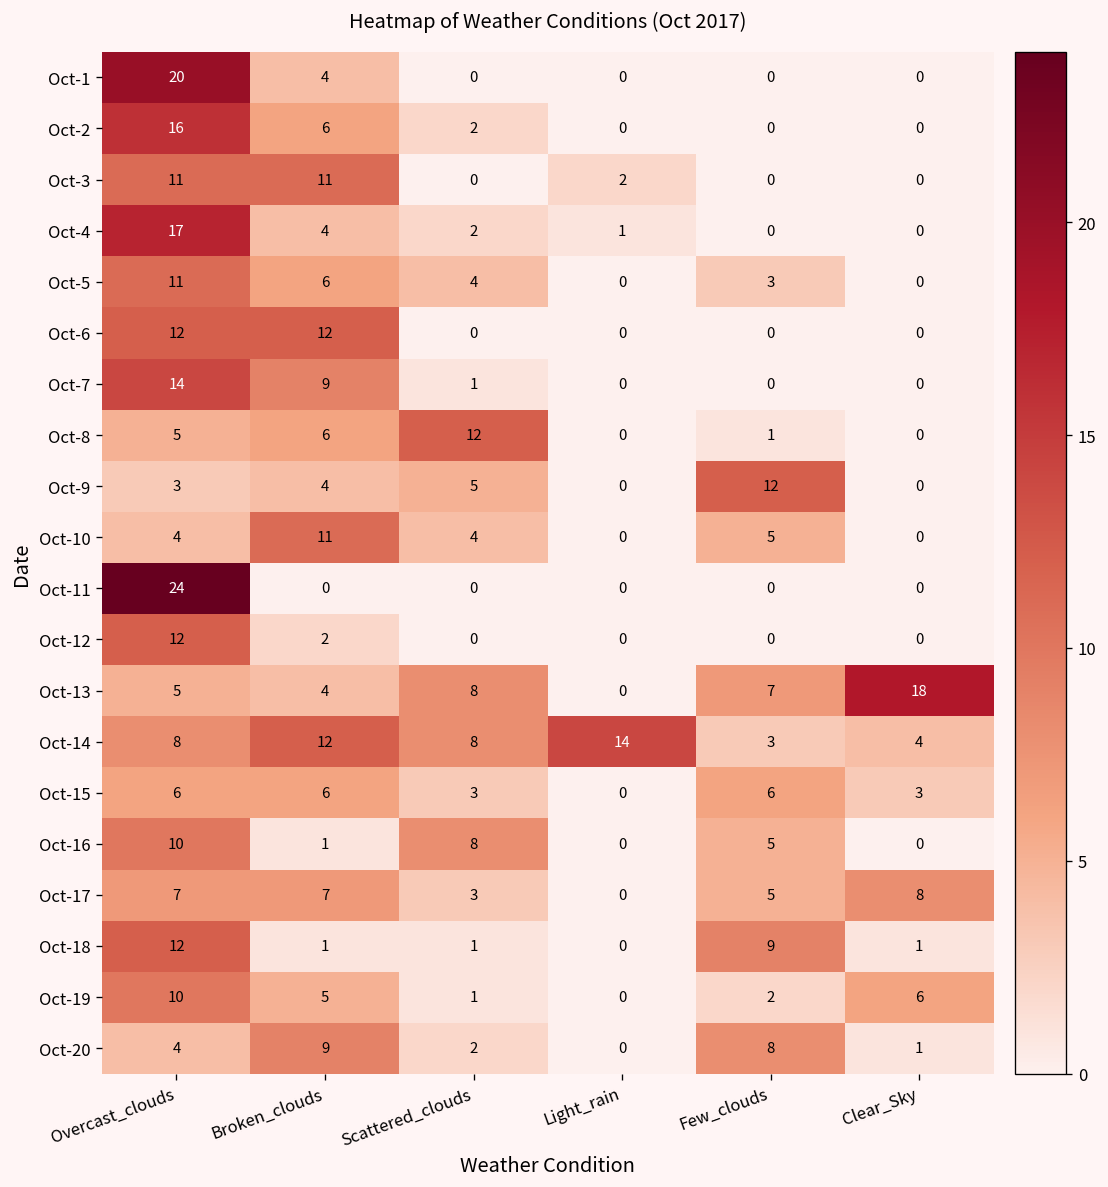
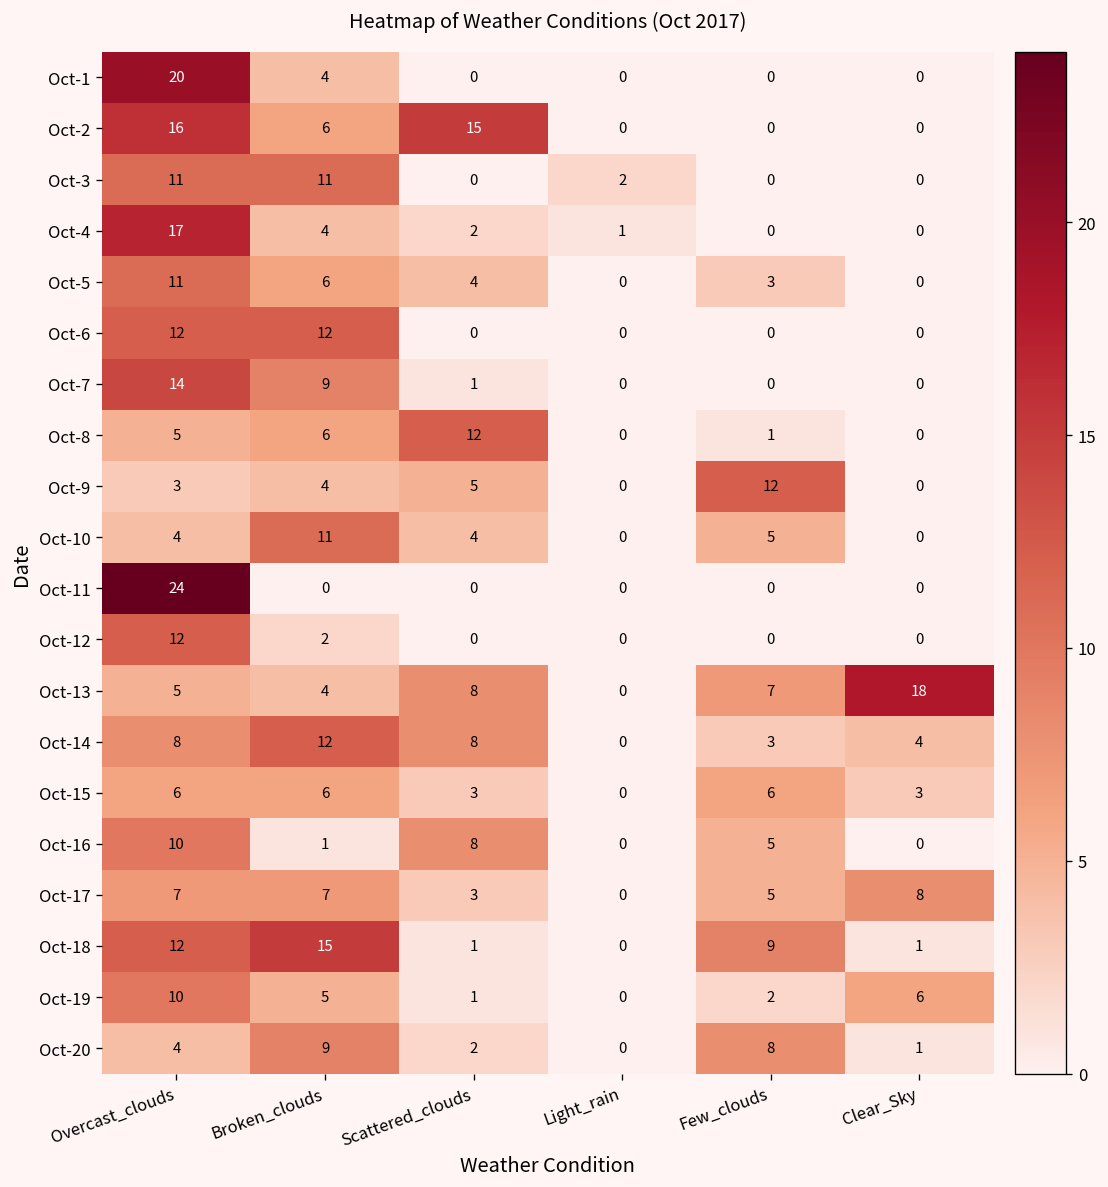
  {
    "Oct-1": {
      "Overcast_clouds": 20,
      "Broken_clouds": 4,
      "Scattered_clouds": 0,
      "Light_rain": 0,
      "Few_clouds": 0,
      "Clear_Sky": 0
    },
    "Oct-2": {
      "Overcast_clouds": 16,
      "Broken_clouds": 6,
-     "Scattered_clouds": 2,
+     "Scattered_clouds": 15,
      "Light_rain": 0,
      "Few_clouds": 0,
      "Clear_Sky": 0
    },
    "Oct-3": {
      "Overcast_clouds": 11,
      "Broken_clouds": 11,
      "Scattered_clouds": 0,
      "Light_rain": 2,
      "Few_clouds": 0,
      "Clear_Sky": 0
    },
    "Oct-4": {
      "Overcast_clouds": 17,
      "Broken_clouds": 4,
      "Scattered_clouds": 2,
      "Light_rain": 1,
      "Few_clouds": 0,
      "Clear_Sky": 0
    },
    "Oct-5": {
      "Overcast_clouds": 11,
      "Broken_clouds": 6,
      "Scattered_clouds": 4,
      "Light_rain": 0,
      "Few_clouds": 3,
      "Clear_Sky": 0
    },
    "Oct-6": {
      "Overcast_clouds": 12,
      "Broken_clouds": 12,
      "Scattered_clouds": 0,
      "Light_rain": 0,
      "Few_clouds": 0,
      "Clear_Sky": 0
    },
    "Oct-7": {
      "Overcast_clouds": 14,
      "Broken_clouds": 9,
      "Scattered_clouds": 1,
      "Light_rain": 0,
      "Few_clouds": 0,
      "Clear_Sky": 0
    },
    "Oct-8": {
      "Overcast_clouds": 5,
      "Broken_clouds": 6,
      "Scattered_clouds": 12,
      "Light_rain": 0,
      "Few_clouds": 1,
      "Clear_Sky": 0
    },
    "Oct-9": {
      "Overcast_clouds": 3,
      "Broken_clouds": 4,
      "Scattered_clouds": 5,
      "Light_rain": 0,
      "Few_clouds": 12,
      "Clear_Sky": 0
    },
    "Oct-10": {
      "Overcast_clouds": 4,
      "Broken_clouds": 11,
      "Scattered_clouds": 4,
      "Light_rain": 0,
      "Few_clouds": 5,
      "Clear_Sky": 0
    },
    "Oct-11": {
      "Overcast_clouds": 24,
      "Broken_clouds": 0,
      "Scattered_clouds": 0,
      "Light_rain": 0,
      "Few_clouds": 0,
      "Clear_Sky": 0
    },
    "Oct-12": {
      "Overcast_clouds": 12,
      "Broken_clouds": 2,
      "Scattered_clouds": 0,
      "Light_rain": 0,
      "Few_clouds": 0,
      "Clear_Sky": 0
    },
    "Oct-13": {
      "Overcast_clouds": 5,
      "Broken_clouds": 4,
      "Scattered_clouds": 8,
      "Light_rain": 0,
      "Few_clouds": 7,
      "Clear_Sky": 18
    },
    "Oct-14": {
      "Overcast_clouds": 8,
      "Broken_clouds": 12,
      "Scattered_clouds": 8,
-     "Light_rain": 14,
+     "Light_rain": 0,
      "Few_clouds": 3,
      "Clear_Sky": 4
    },
    "Oct-15": {
      "Overcast_clouds": 6,
      "Broken_clouds": 6,
      "Scattered_clouds": 3,
      "Light_rain": 0,
      "Few_clouds": 6,
      "Clear_Sky": 3
    },
    "Oct-16": {
      "Overcast_clouds": 10,
      "Broken_clouds": 1,
      "Scattered_clouds": 8,
      "Light_rain": 0,
      "Few_clouds": 5,
      "Clear_Sky": 0
    },
    "Oct-17": {
      "Overcast_clouds": 7,
      "Broken_clouds": 7,
      "Scattered_clouds": 3,
      "Light_rain": 0,
      "Few_clouds": 5,
      "Clear_Sky": 8
    },
    "Oct-18": {
      "Overcast_clouds": 12,
-     "Broken_clouds": 1,
+     "Broken_clouds": 15,
      "Scattered_clouds": 1,
      "Light_rain": 0,
      "Few_clouds": 9,
      "Clear_Sky": 1
    },
    "Oct-19": {
      "Overcast_clouds": 10,
      "Broken_clouds": 5,
      "Scattered_clouds": 1,
      "Light_rain": 0,
      "Few_clouds": 2,
      "Clear_Sky": 6
    },
    "Oct-20": {
      "Overcast_clouds": 4,
      "Broken_clouds": 9,
      "Scattered_clouds": 2,
      "Light_rain": 0,
      "Few_clouds": 8,
      "Clear_Sky": 1
    }
  }
